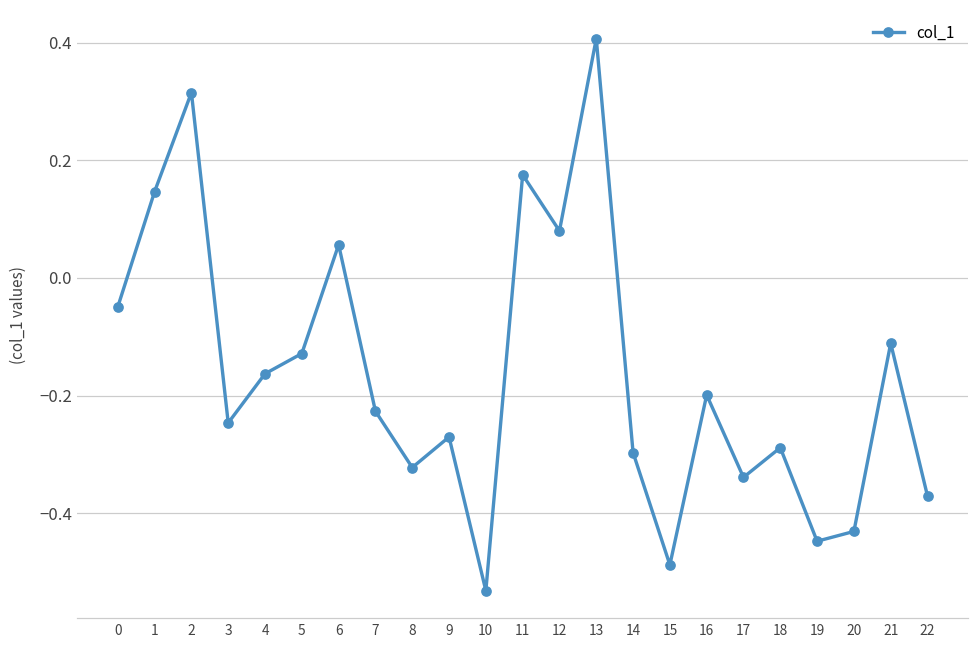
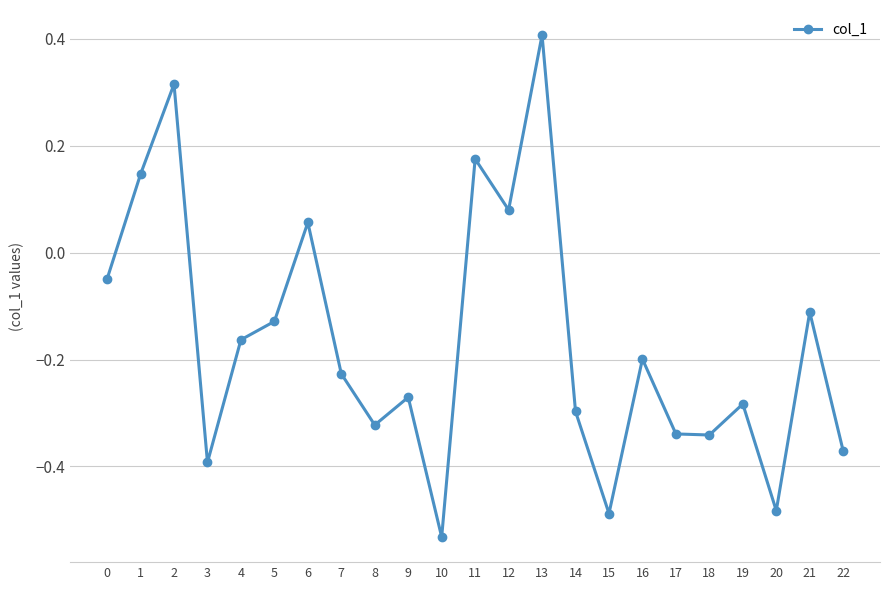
  {
    "0": -0.05,
    "1": 0.15,
    "2": 0.32,
-   "3": -0.25,
+   "3": -0.39,
    "4": -0.16,
    "5": -0.13,
    "6": 0.06,
    "7": -0.23,
    "8": -0.32,
    "9": -0.27,
    "10": -0.53,
    "11": 0.18,
    "12": 0.08,
    "13": 0.41,
    "14": -0.30,
    "15": -0.49,
    "16": -0.20,
    "17": -0.34,
-   "18": -0.29,
-   "19": -0.45,
-   "20": -0.43,
+   "18": -0.34,
+   "19": -0.28,
+   "20": -0.48,
    "21": -0.11,
    "22": -0.37
  }
